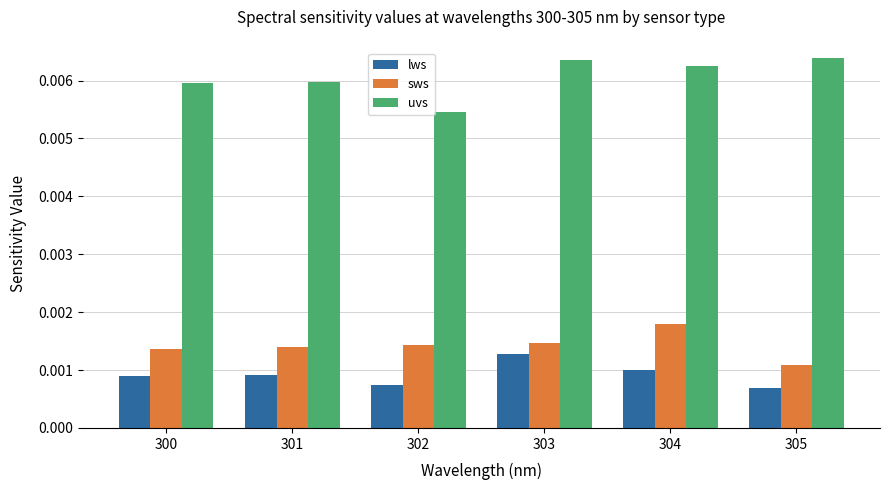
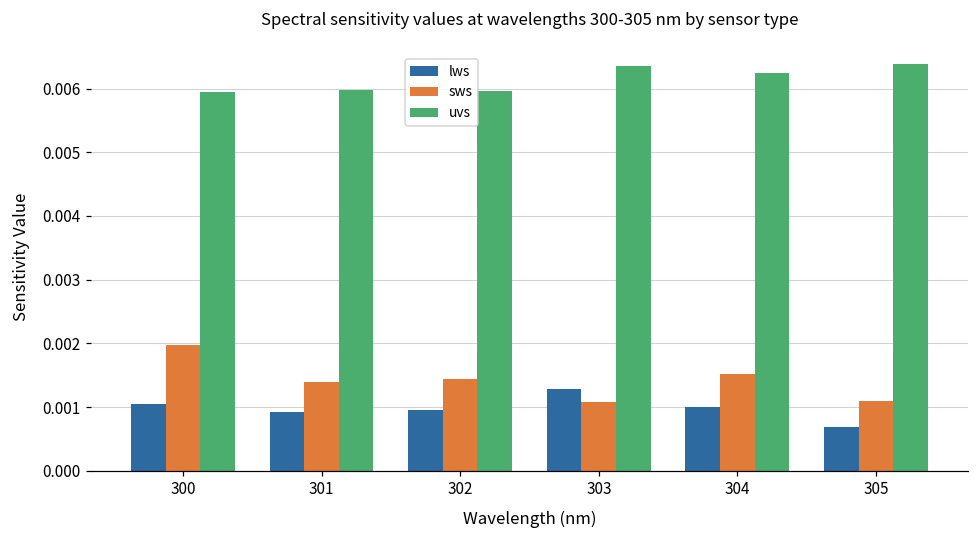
  {
    "lws": {
-     "300": 0.0009,
+     "300": 0.0011,
      "301": 0.0009,
-     "302": 0.0007,
+     "302": 0.0009,
      "303": 0.0013,
      "304": 0.0010,
      "305": 0.0007
    },
    "sws": {
-     "300": 0.0014,
+     "300": 0.0020,
      "301": 0.0014,
      "302": 0.0014,
-     "303": 0.0015,
-     "304": 0.0018,
+     "303": 0.0011,
+     "304": 0.0015,
      "305": 0.0011
    },
    "uvs": {
      "300": 0.0060,
      "301": 0.0060,
-     "302": 0.0055,
+     "302": 0.0060,
      "303": 0.0064,
      "304": 0.0062,
      "305": 0.0064
    }
  }
